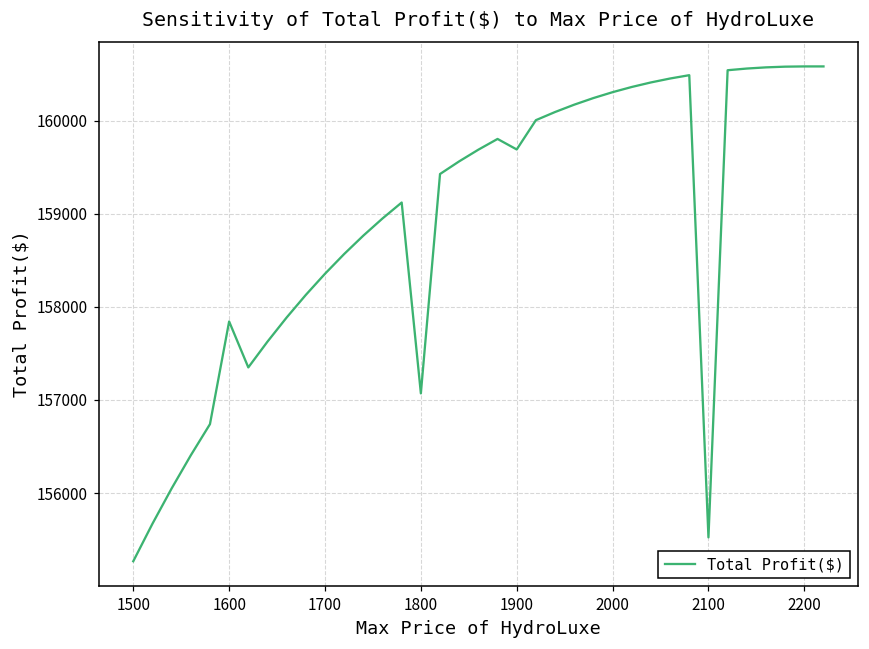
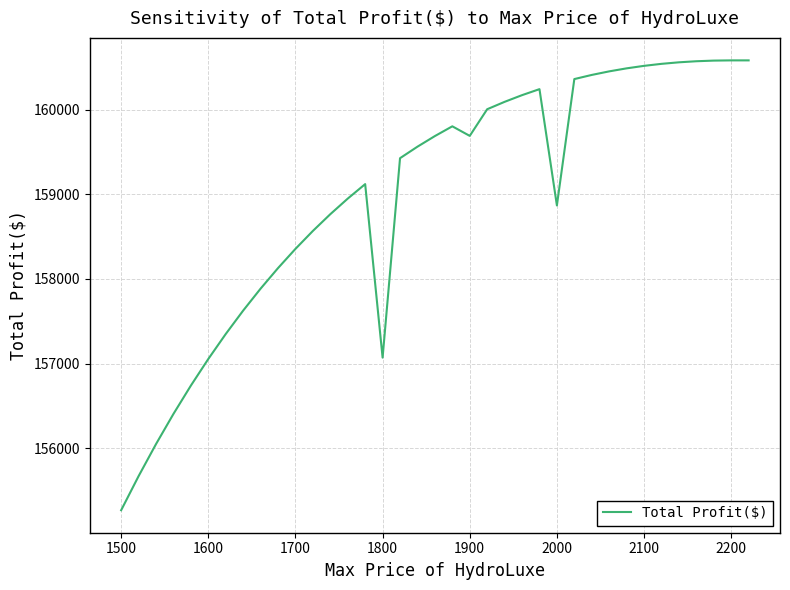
  {
    "1500": 155300,
-   "1600": 157800,
+   "1600": 157100,
    "1700": 158400,
    "1800": 157100,
    "1900": 159700,
-   "2000": 160300,
-   "2100": 155500,
+   "2000": 158900,
+   "2100": 160500,
    "2200": 160600
  }
